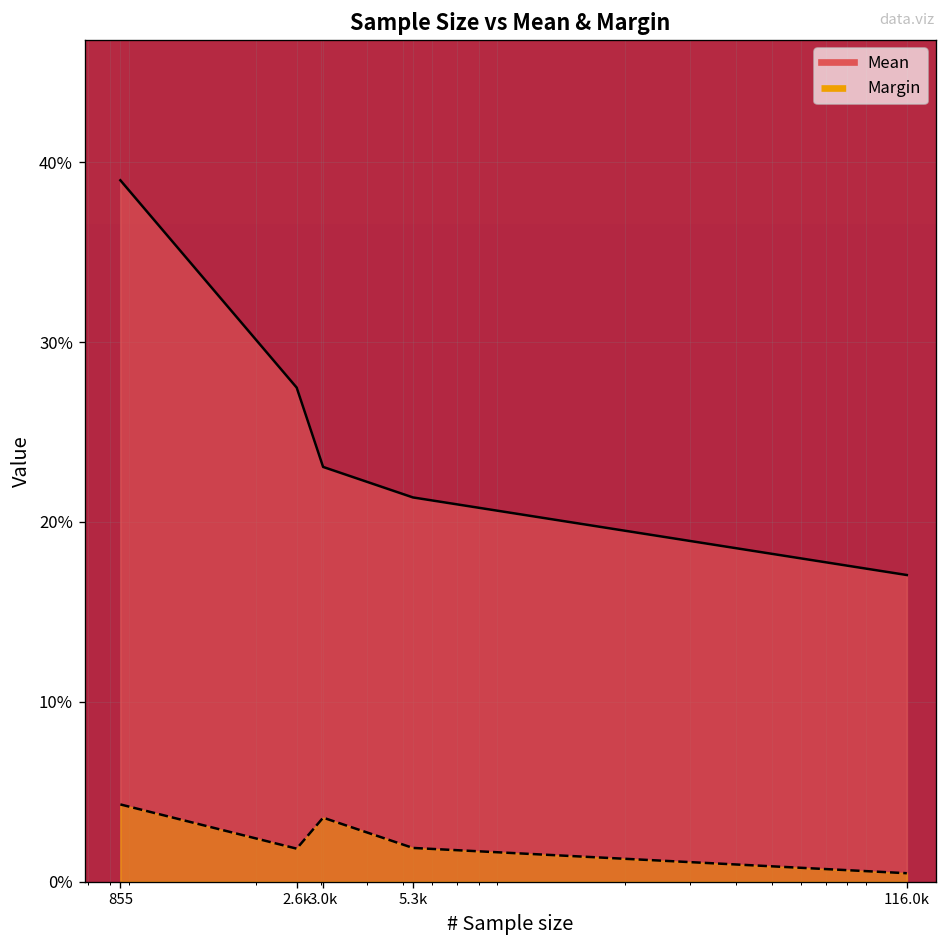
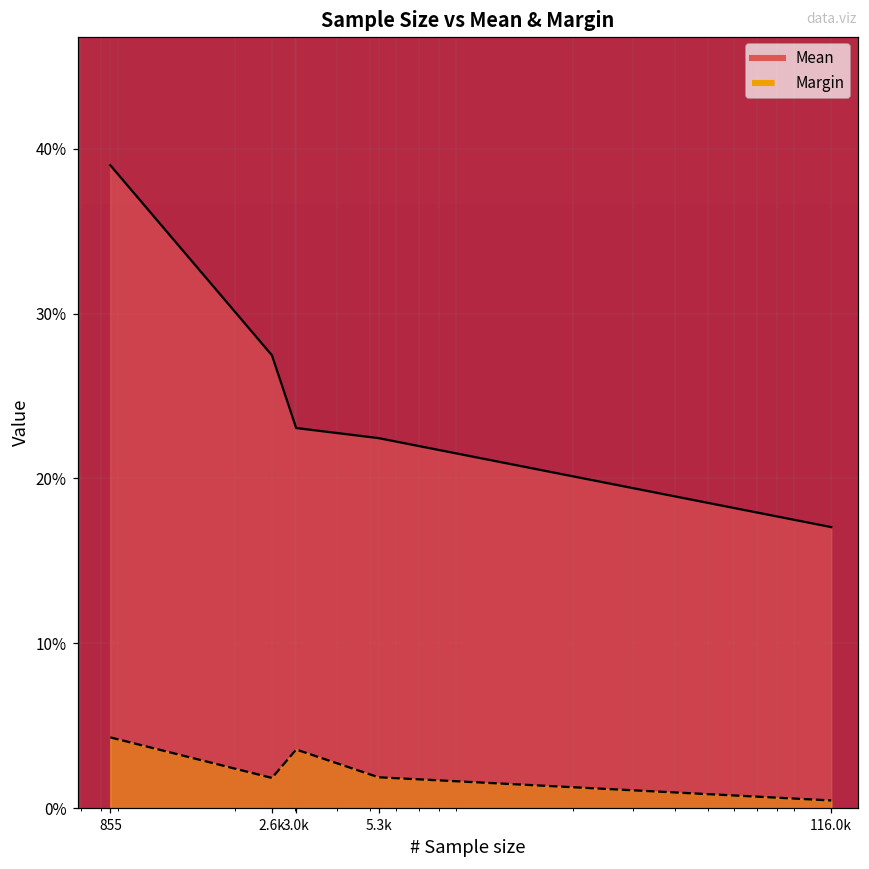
  {
    "Mean": {
      "855": "39.0%",
      "2.6k": "27.5%",
      "3.0k": "23.1%",
-     "5.3k": "21.4%",
+     "5.3k": "22.4%",
      "116.0k": "17.1%"
    },
    "Margin": {
      "855": "4.3%",
      "2.6k": "1.8%",
      "3.0k": "3.6%",
      "5.3k": "1.9%",
      "116.0k": "0.5%"
    }
  }
